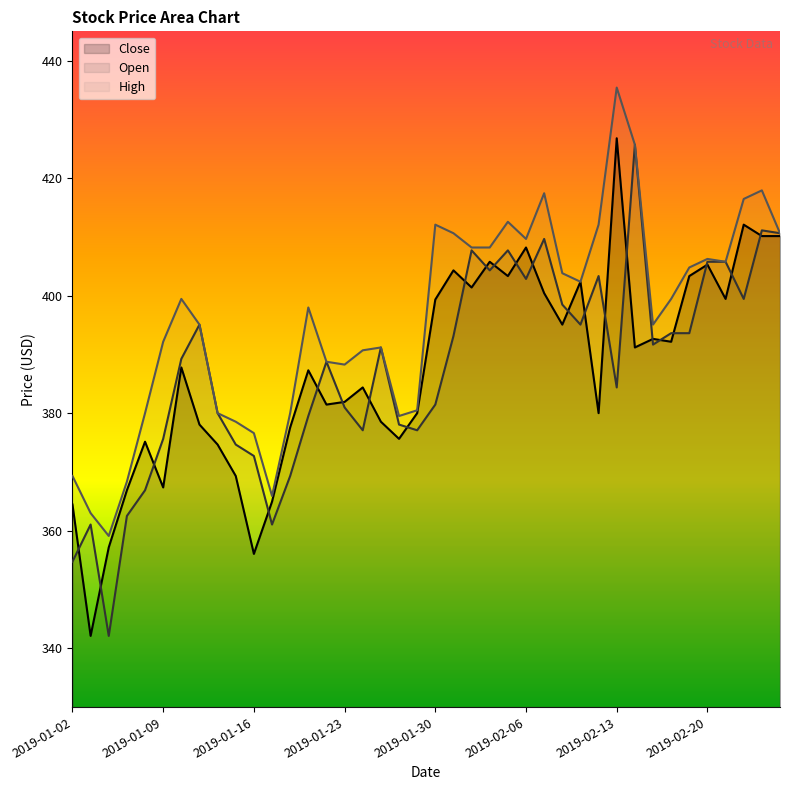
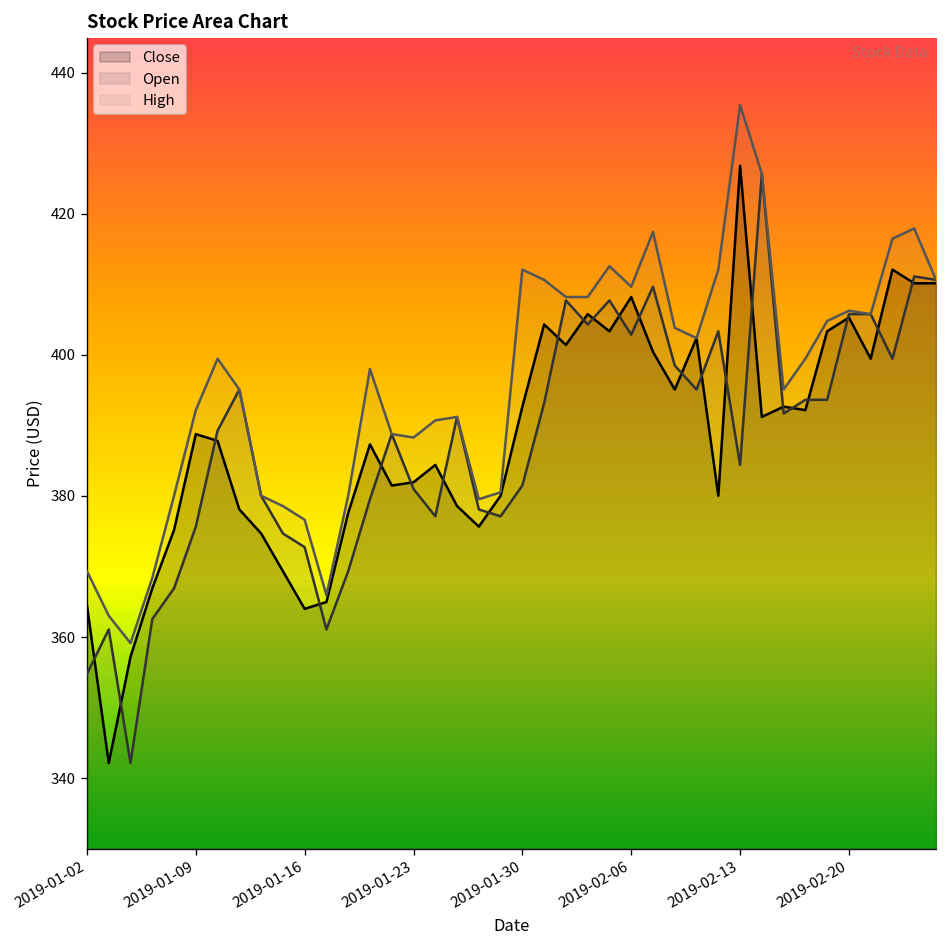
  {
    "Close": {
      "2019-01-02": 364,
-     "2019-01-09": 367,
-     "2019-01-16": 356,
+     "2019-01-09": 389,
+     "2019-01-16": 364,
      "2019-01-23": 382,
-     "2019-01-30": 399,
+     "2019-01-30": 393,
      "2019-02-06": 408,
      "2019-02-13": 427,
      "2019-02-20": 405
    }
  }
